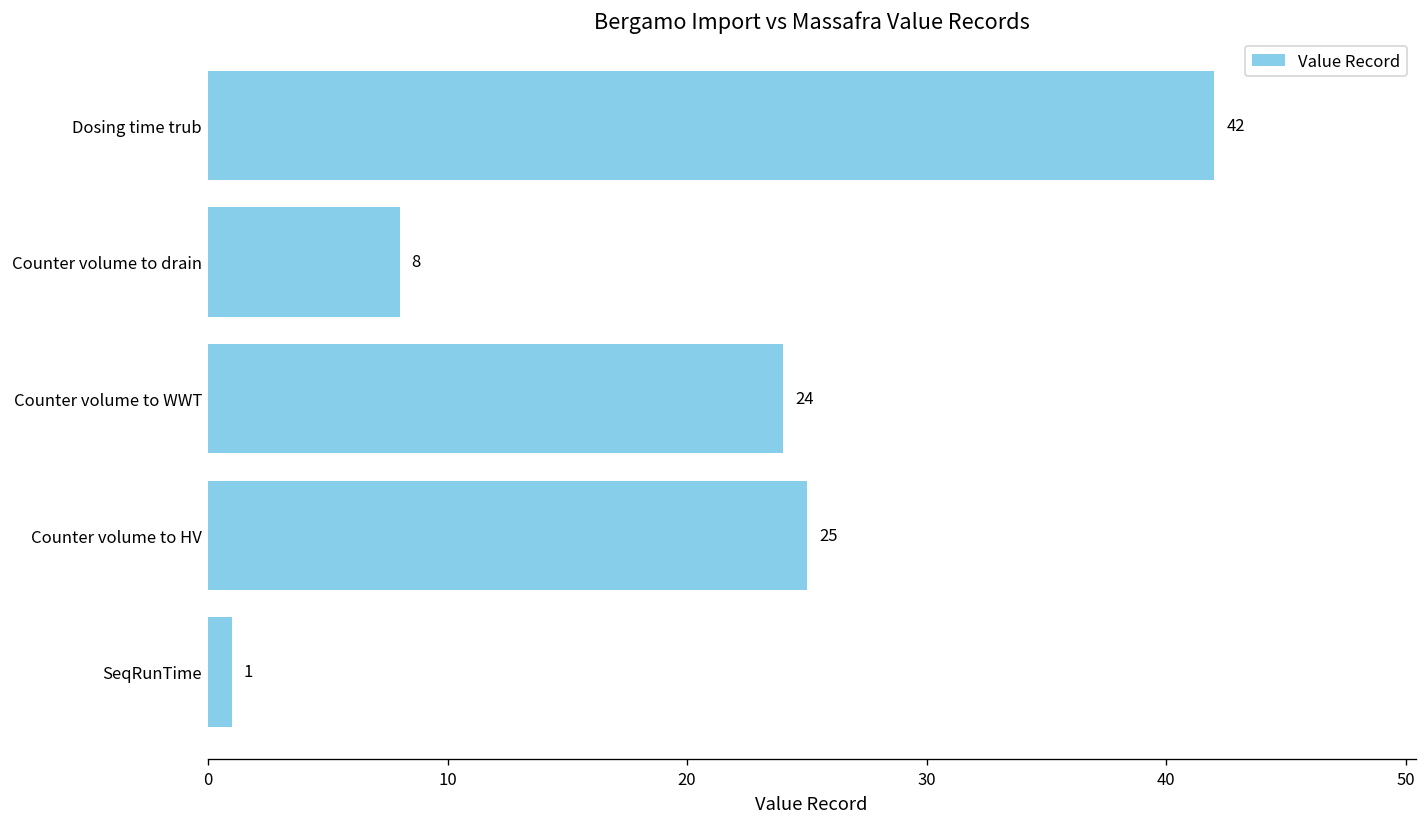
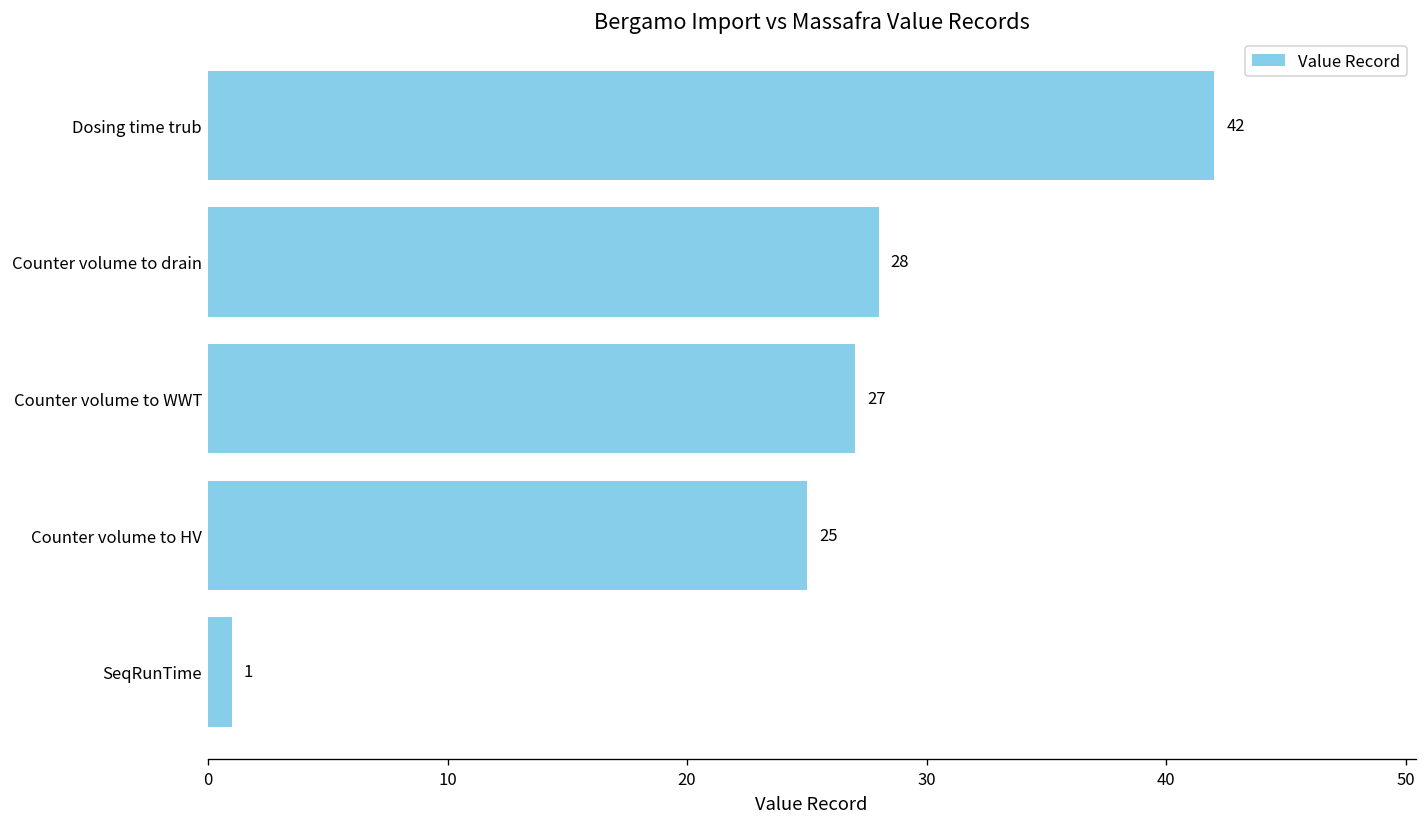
  {
    "Dosing time trub": 42,
-   "Counter volume to drain": 8,
-   "Counter volume to WWT": 24,
+   "Counter volume to drain": 28,
+   "Counter volume to WWT": 27,
    "Counter volume to HV": 25,
    "SeqRunTime": 1
  }
